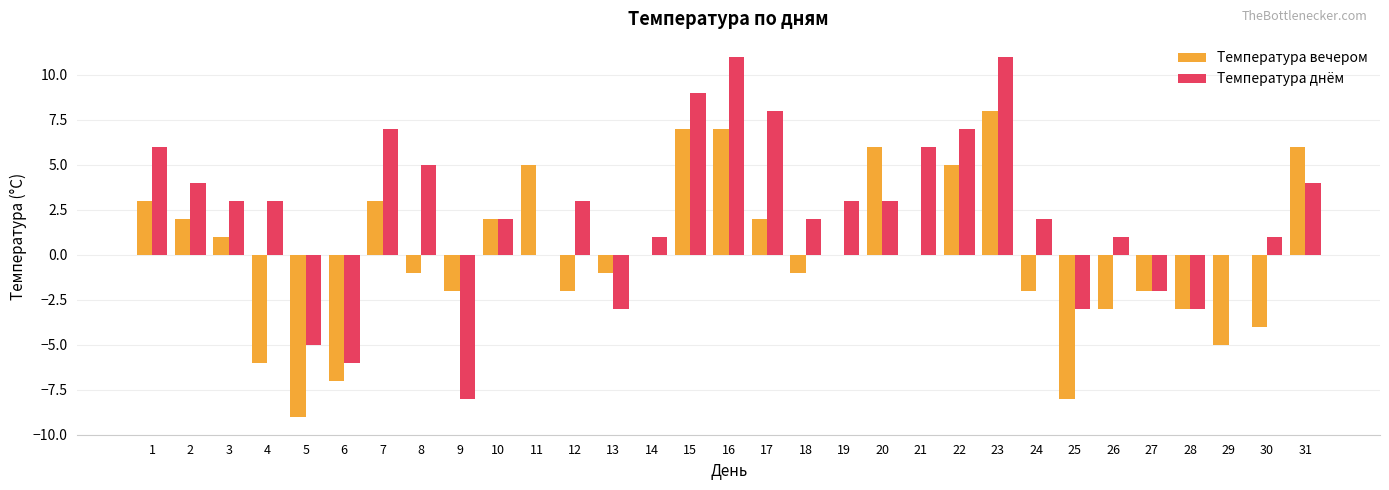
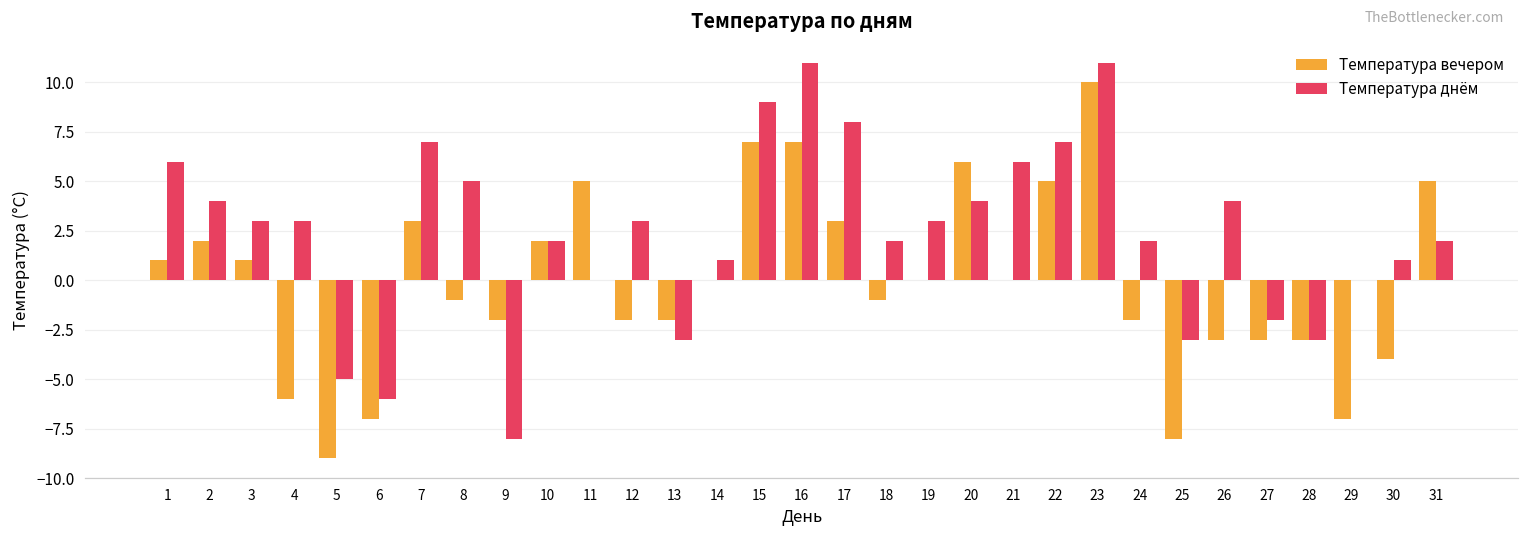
  {
    "Температура вечером": {
-     "1": 3,
+     "1": 1,
      "2": 2,
      "3": 1,
      "4": -6,
      "5": -9,
      "6": -7,
      "7": 3,
      "8": -1,
      "9": -2,
      "10": 2,
      "11": 5,
      "12": -2,
-     "13": -1,
+     "13": -2,
      "14": 0,
      "15": 7,
      "16": 7,
-     "17": 2,
+     "17": 3,
      "18": -1,
      "19": 0,
      "20": 6,
      "21": 0,
      "22": 5,
-     "23": 8,
+     "23": 10,
      "24": -2,
      "25": -8,
      "26": -3,
-     "27": -2,
+     "27": -3,
      "28": -3,
-     "29": -5,
+     "29": -7,
      "30": -4,
-     "31": 6
+     "31": 5
    },
    "Температура днём": {
      "1": 6,
      "2": 4,
      "3": 3,
      "4": 3,
      "5": -5,
      "6": -6,
      "7": 7,
      "8": 5,
      "9": -8,
      "10": 2,
      "11": 0,
      "12": 3,
      "13": -3,
      "14": 1,
      "15": 9,
      "16": 11,
      "17": 8,
      "18": 2,
      "19": 3,
-     "20": 3,
+     "20": 4,
      "21": 6,
      "22": 7,
      "23": 11,
      "24": 2,
      "25": -3,
-     "26": 1,
+     "26": 4,
      "27": -2,
      "28": -3,
      "29": 0,
      "30": 1,
-     "31": 4
+     "31": 2
    }
  }
